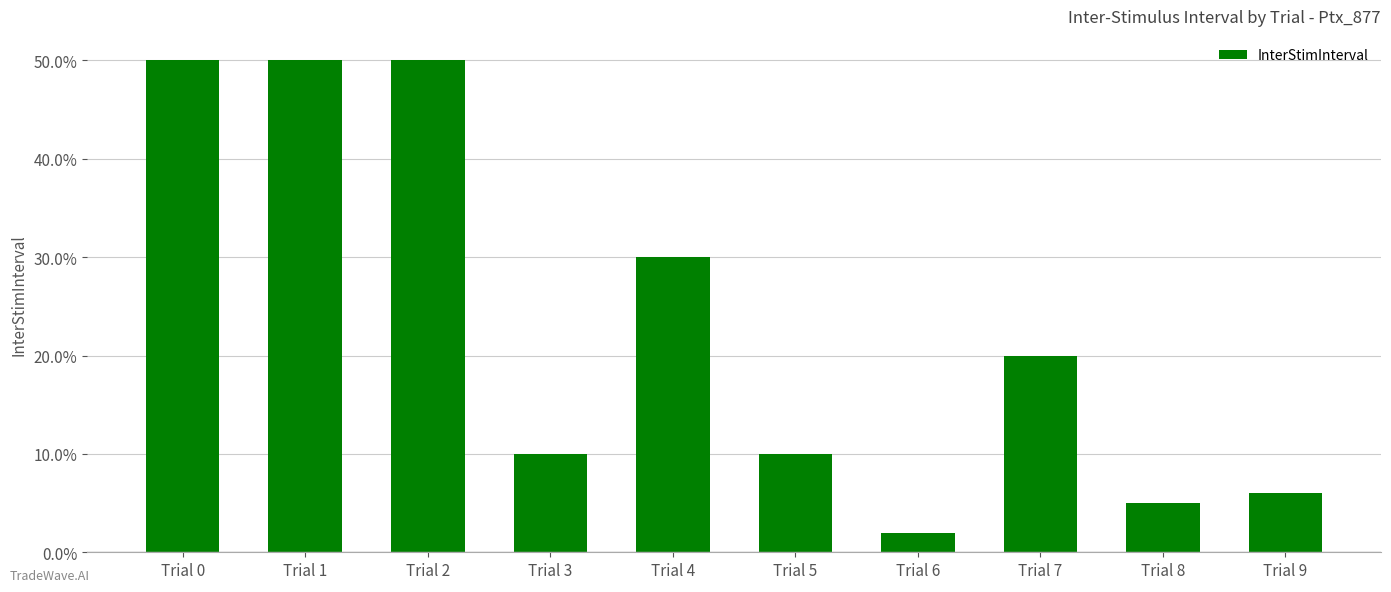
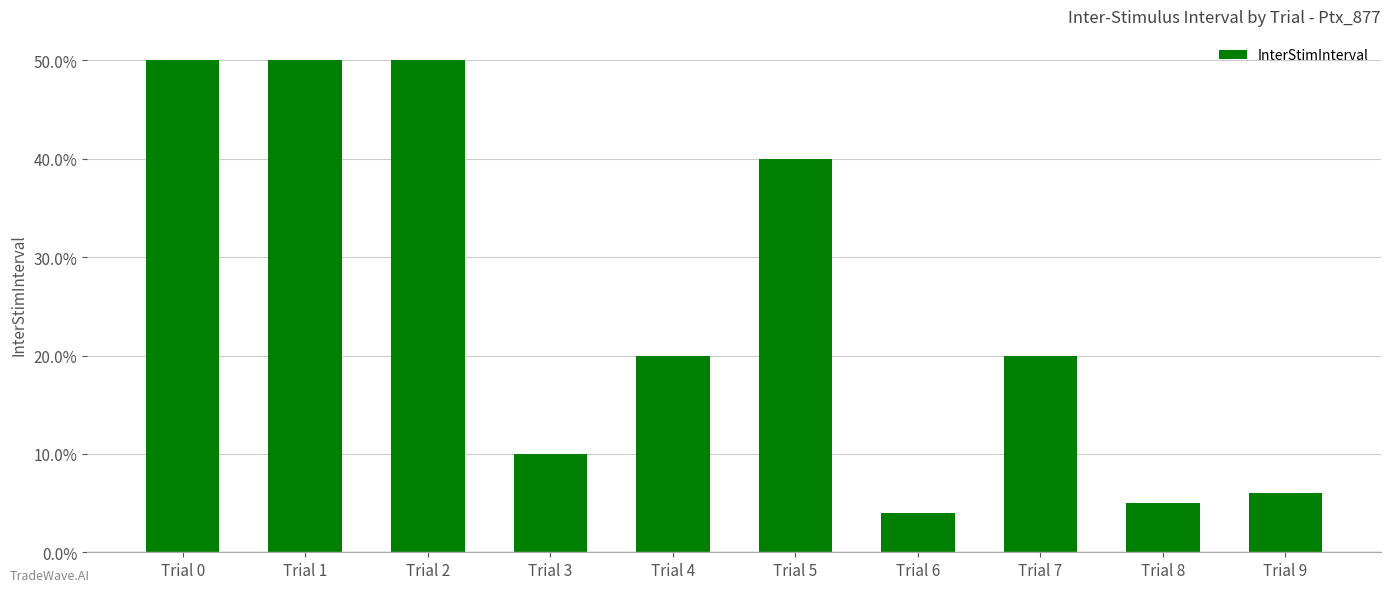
  {
    "Trial 0": "50%",
    "Trial 1": "50%",
    "Trial 2": "50%",
    "Trial 3": "10%",
-   "Trial 4": "30%",
-   "Trial 5": "10%",
-   "Trial 6": "2%",
+   "Trial 4": "20%",
+   "Trial 5": "40%",
+   "Trial 6": "4%",
    "Trial 7": "20%",
    "Trial 8": "5%",
    "Trial 9": "6%"
  }
